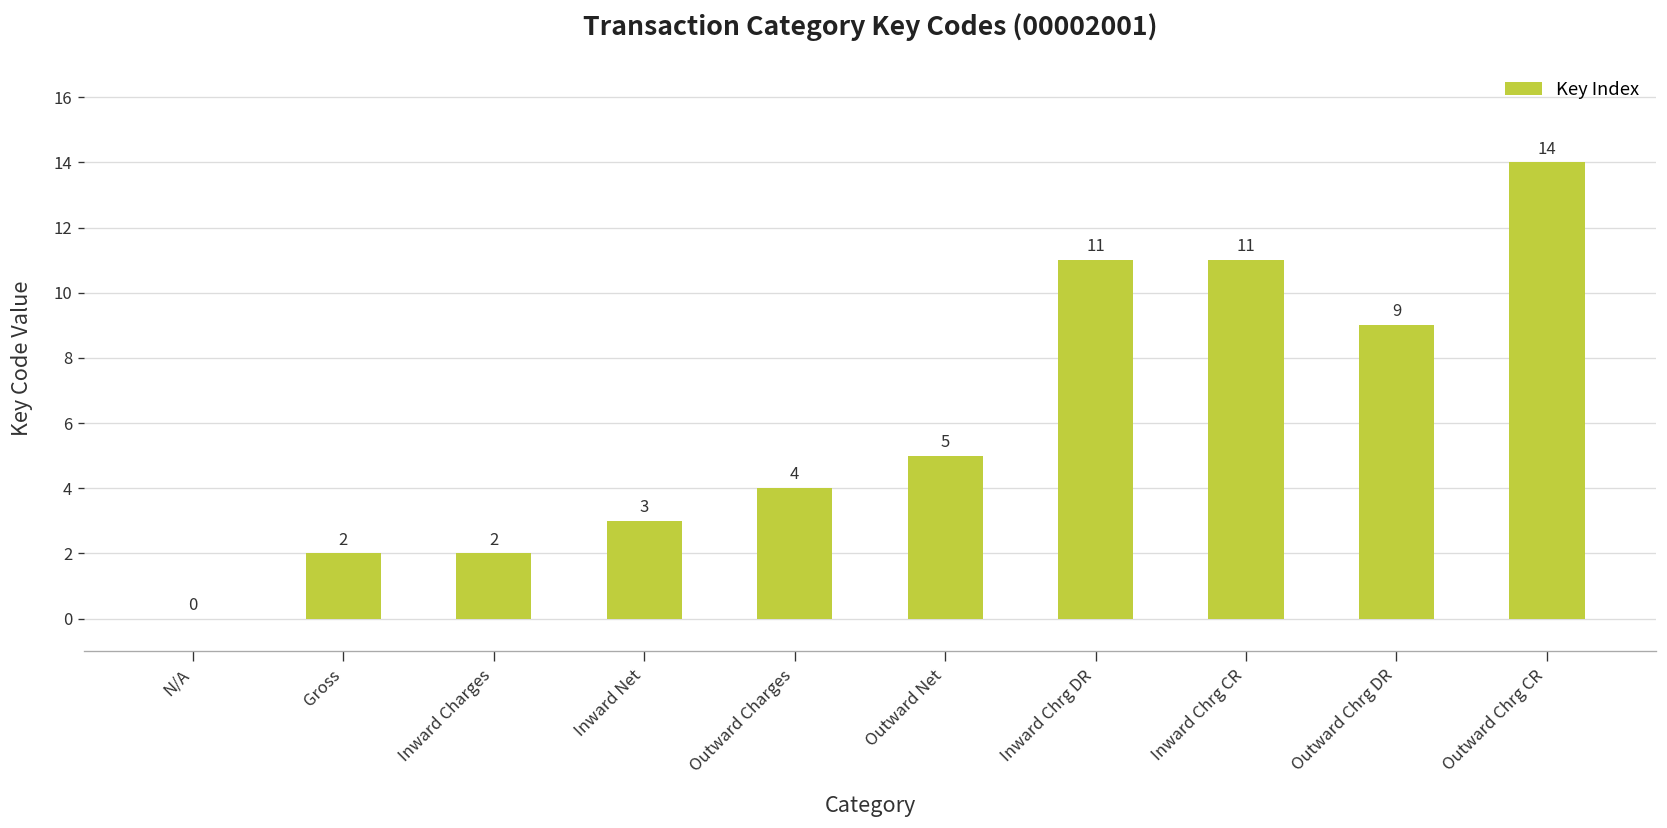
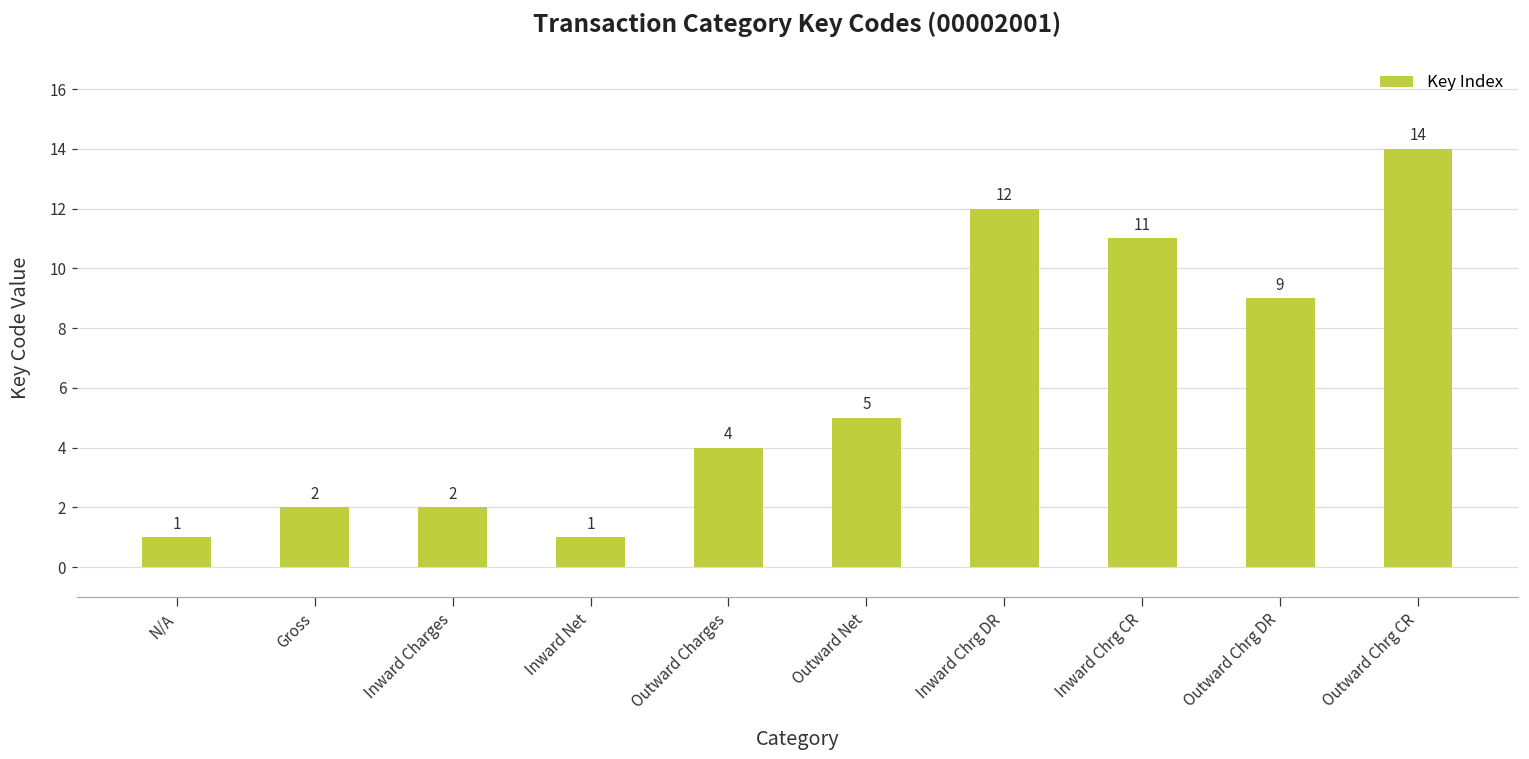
  {
-   "N/A": 0,
+   "N/A": 1,
    "Gross": 2,
    "Inward Charges": 2,
-   "Inward Net": 3,
+   "Inward Net": 1,
    "Outward Charges": 4,
    "Outward Net": 5,
-   "Inward Chrg DR": 11,
+   "Inward Chrg DR": 12,
    "Inward Chrg CR": 11,
    "Outward Chrg DR": 9,
    "Outward Chrg CR": 14
  }
